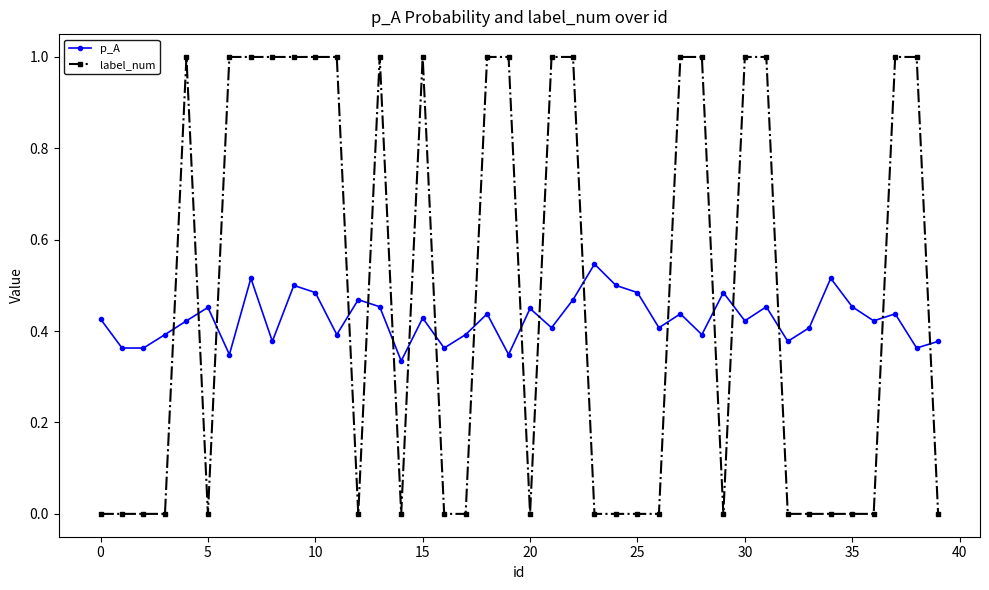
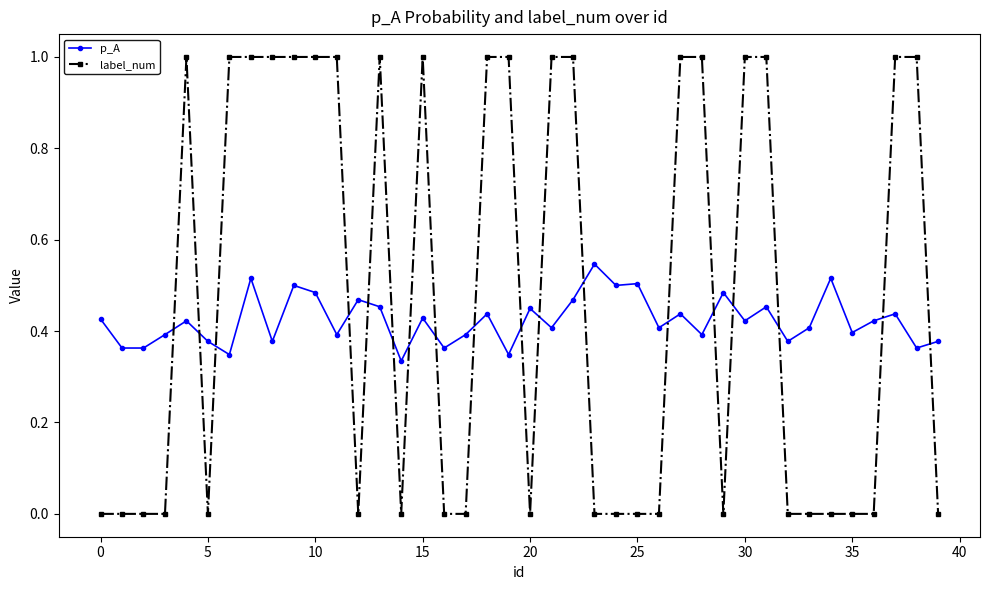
  {
    "p_A": {
      "0": 0.43,
-     "5": 0.45,
+     "5": 0.38,
      "10": 0.48,
      "15": 0.43,
      "20": 0.45,
-     "25": 0.48,
+     "25": 0.50,
      "30": 0.42,
-     "35": 0.45
+     "35": 0.40
    },
    "label_num": {
      "0": 0.00,
      "5": 0.00,
      "10": 1.00,
      "15": 1.00,
      "20": 0.00,
      "25": 0.00,
      "30": 1.00,
      "35": 0.00
    }
  }
